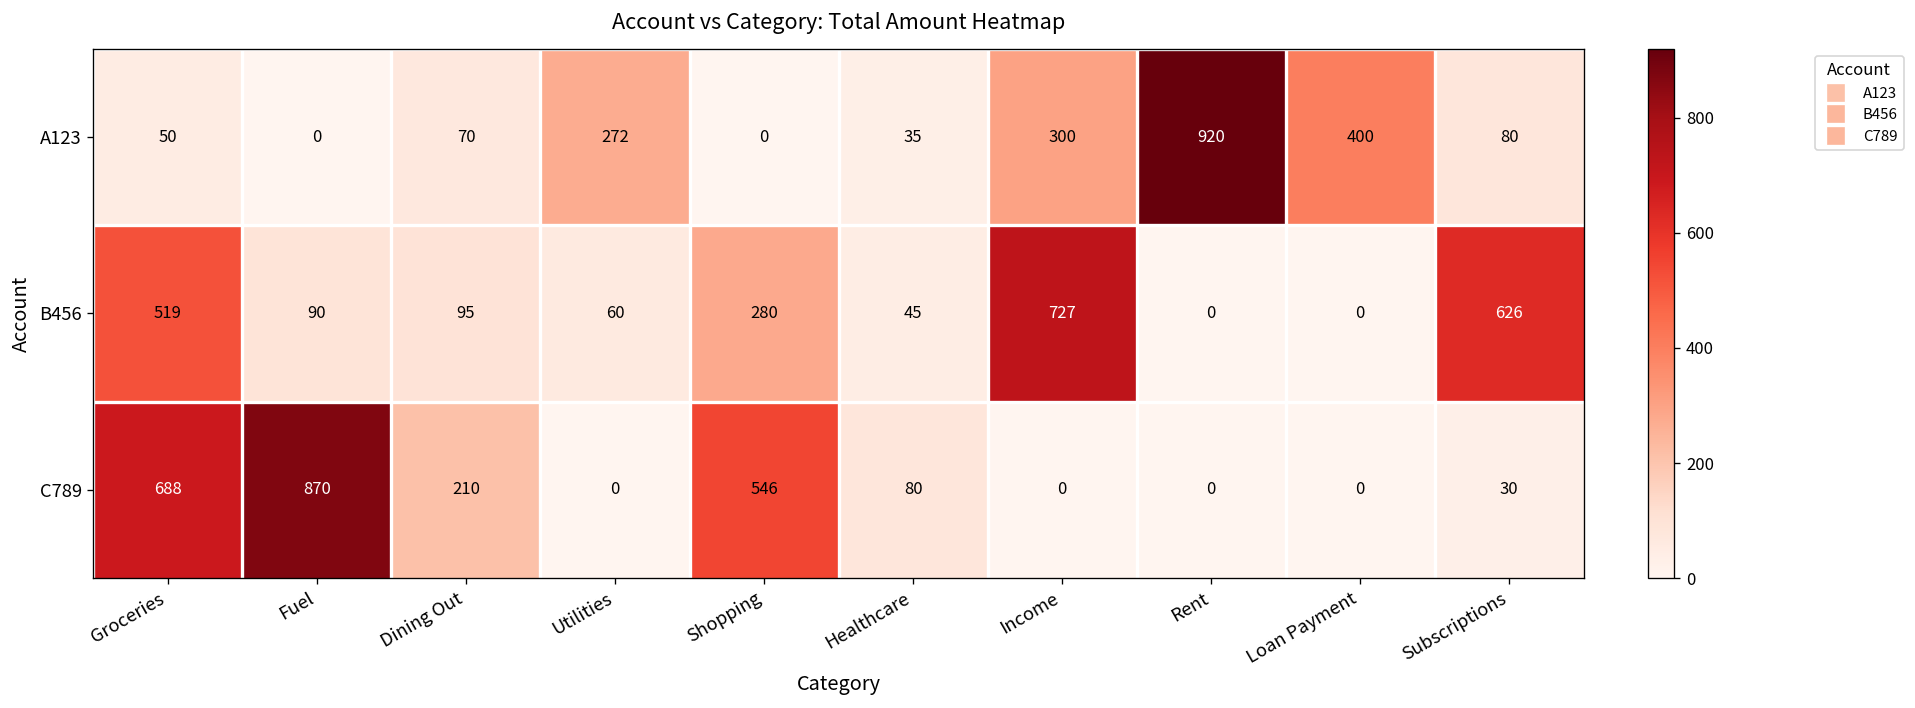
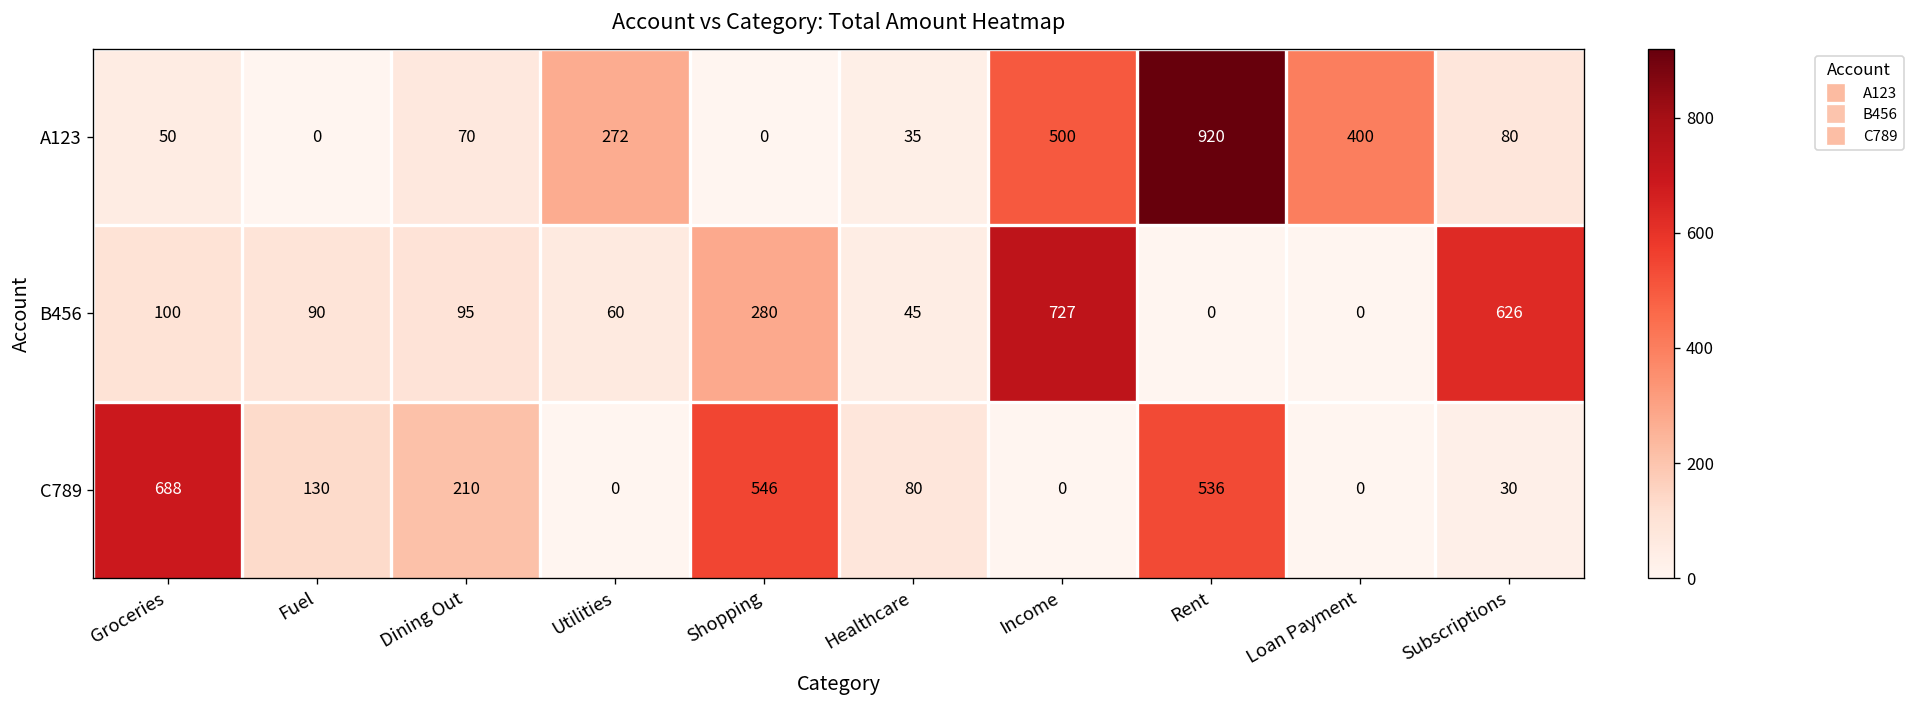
  {
    "A123": {
      "Groceries": 50,
      "Fuel": 0,
      "Dining Out": 70,
      "Utilities": 272,
      "Shopping": 0,
      "Healthcare": 35,
-     "Income": 300,
+     "Income": 500,
      "Rent": 920,
      "Loan Payment": 400,
      "Subscriptions": 80
    },
    "B456": {
-     "Groceries": 519,
+     "Groceries": 100,
      "Fuel": 90,
      "Dining Out": 95,
      "Utilities": 60,
      "Shopping": 280,
      "Healthcare": 45,
      "Income": 727,
      "Rent": 0,
      "Loan Payment": 0,
      "Subscriptions": 626
    },
    "C789": {
      "Groceries": 688,
-     "Fuel": 870,
+     "Fuel": 130,
      "Dining Out": 210,
      "Utilities": 0,
      "Shopping": 546,
      "Healthcare": 80,
      "Income": 0,
-     "Rent": 0,
+     "Rent": 536,
      "Loan Payment": 0,
      "Subscriptions": 30
    }
  }
